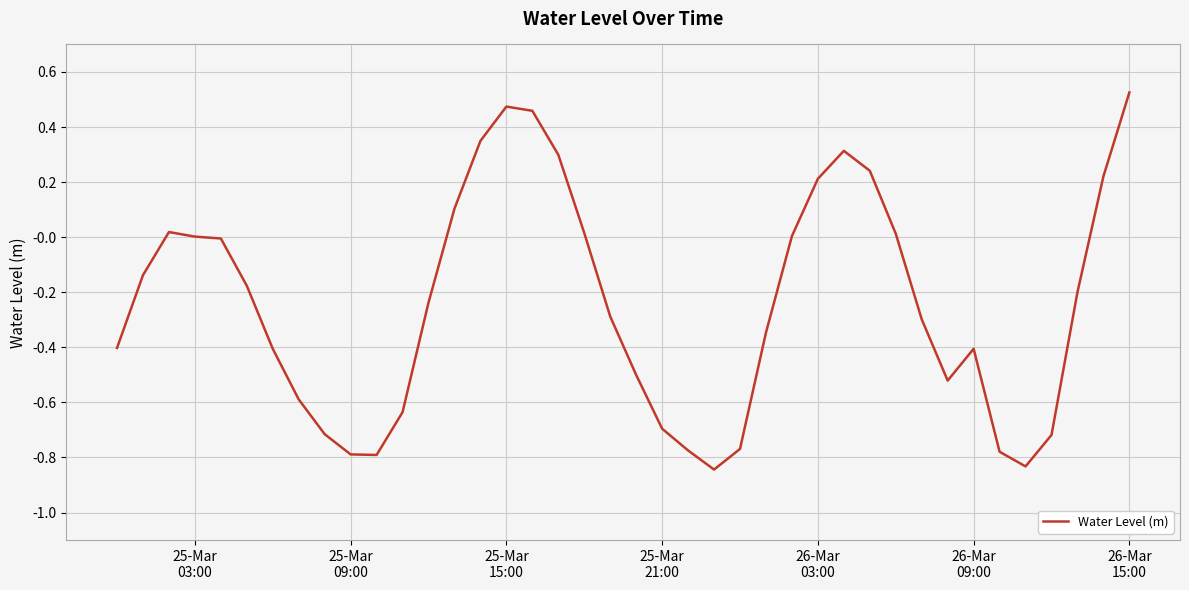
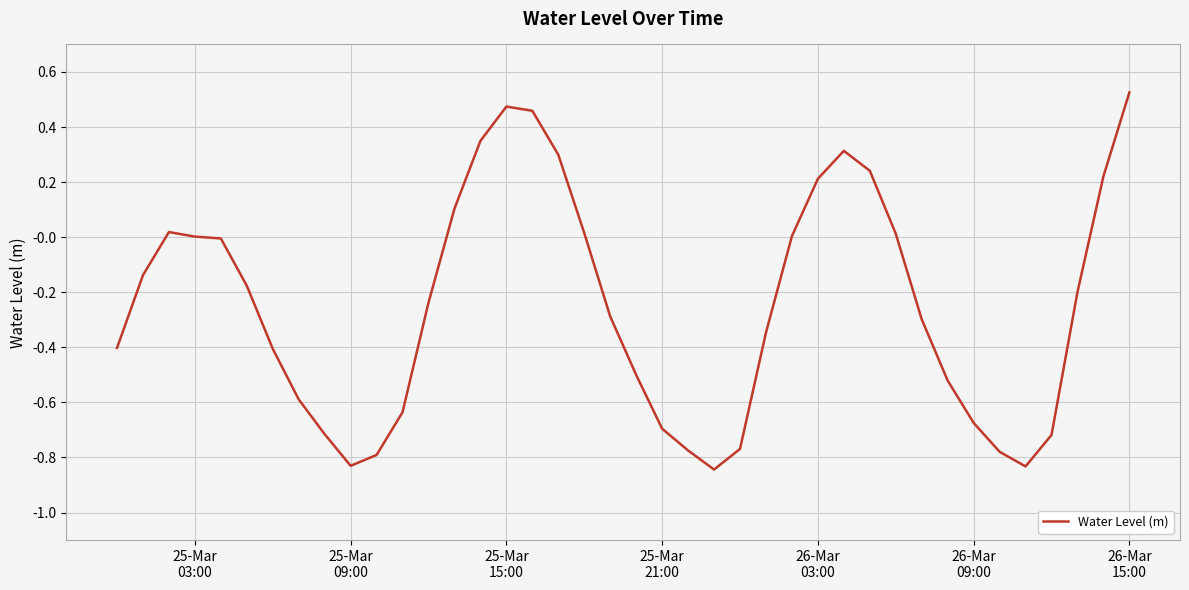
  {
    "25-Mar 03:00": 0.00,
-   "25-Mar 09:00": -0.79,
+   "25-Mar 09:00": -0.83,
    "25-Mar 15:00": 0.47,
    "25-Mar 21:00": -0.70,
    "26-Mar 03:00": 0.21,
-   "26-Mar 09:00": -0.41,
+   "26-Mar 09:00": -0.67,
    "26-Mar 15:00": 0.53
  }
